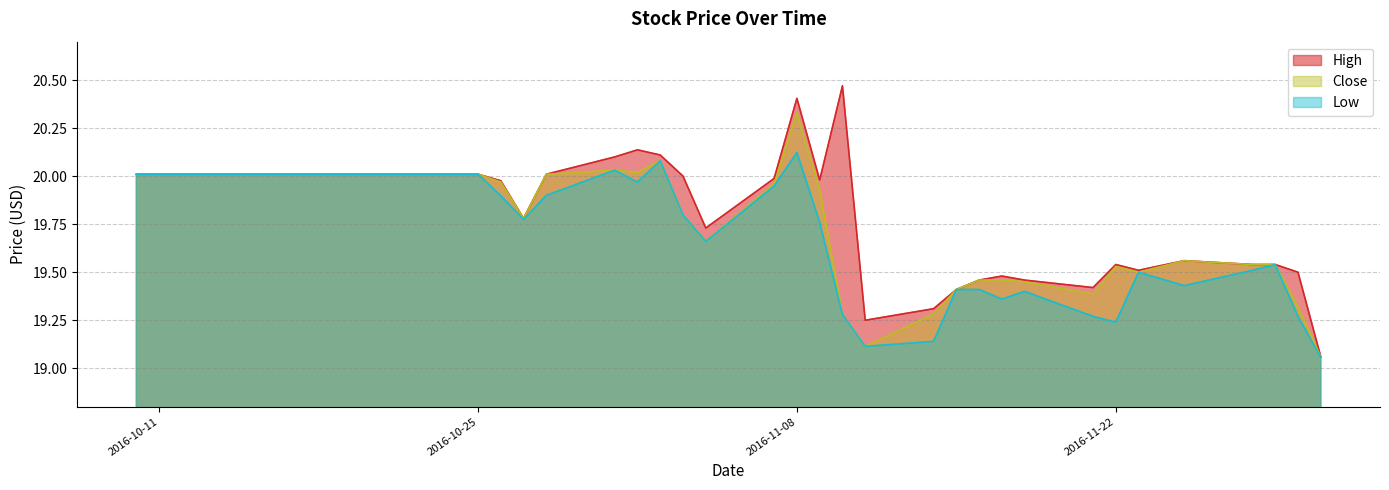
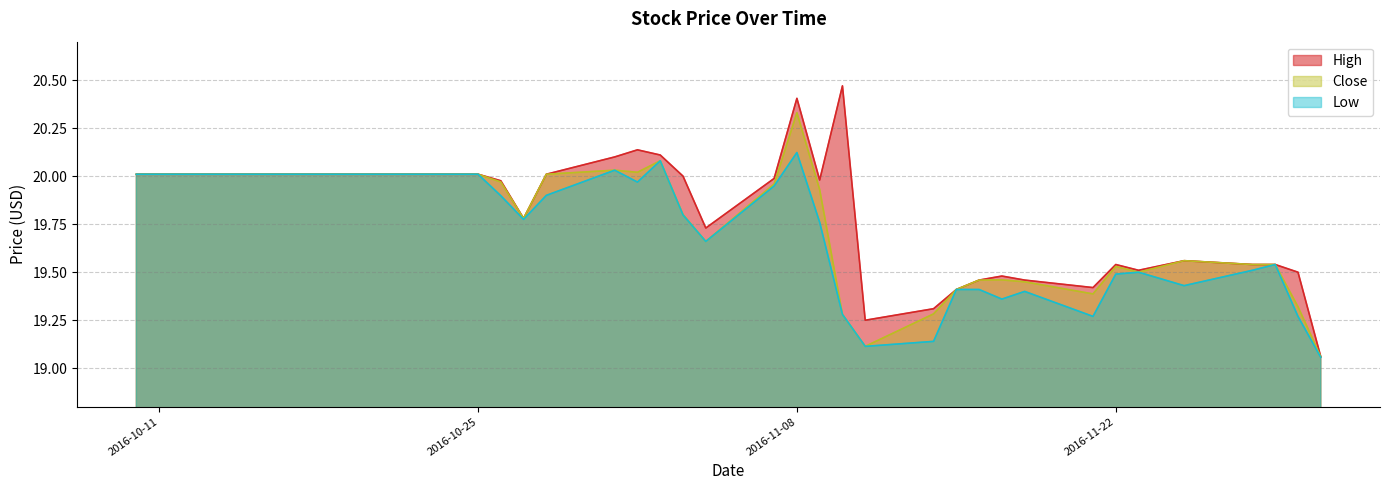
  {
    "High": {
      "2016-11-08": 20.41
    },
    "Close": {
      "2016-11-08": 20.33
    },
    "Low": {
      "2016-11-08": 20.12,
-     "2016-11-22": 19.24
+     "2016-11-22": 19.49
    }
  }
